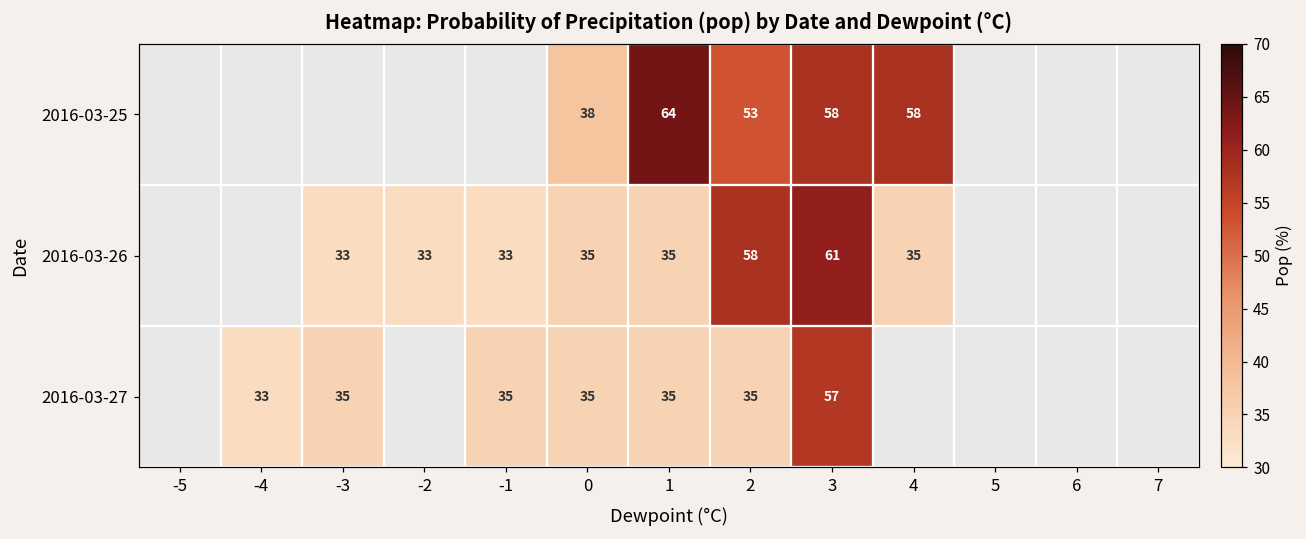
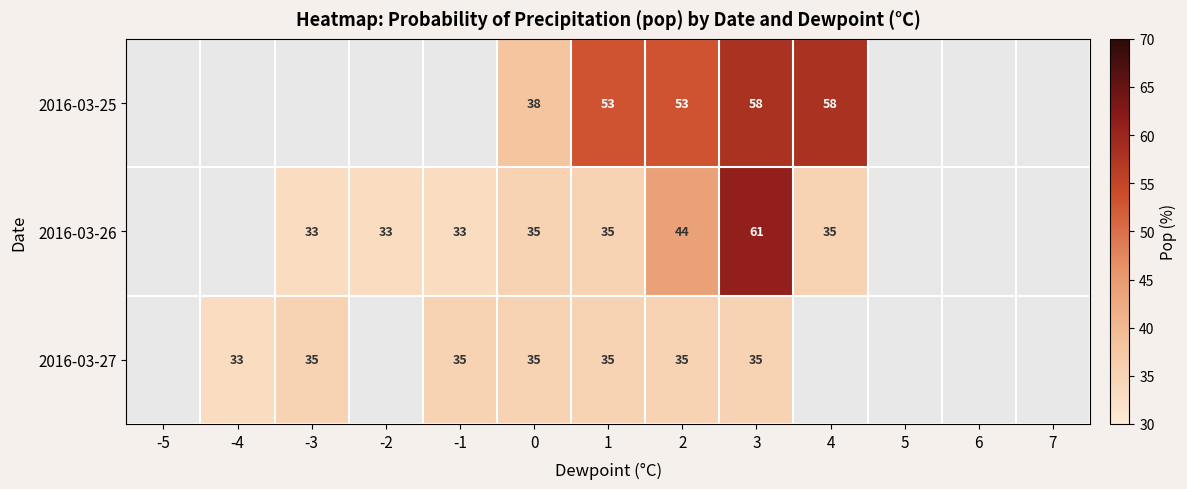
  {
    "2016-03-25": {
      "0": 38,
-     "1": 64,
+     "1": 53,
      "2": 53,
      "3": 58,
      "4": 58
    },
    "2016-03-26": {
      "-3": 33,
      "-2": 33,
      "-1": 33,
      "0": 35,
      "1": 35,
-     "2": 58,
+     "2": 44,
      "3": 61,
      "4": 35
    },
    "2016-03-27": {
      "-4": 33,
      "-3": 35,
      "-1": 35,
      "0": 35,
      "1": 35,
      "2": 35,
-     "3": 57
+     "3": 35
    }
  }
